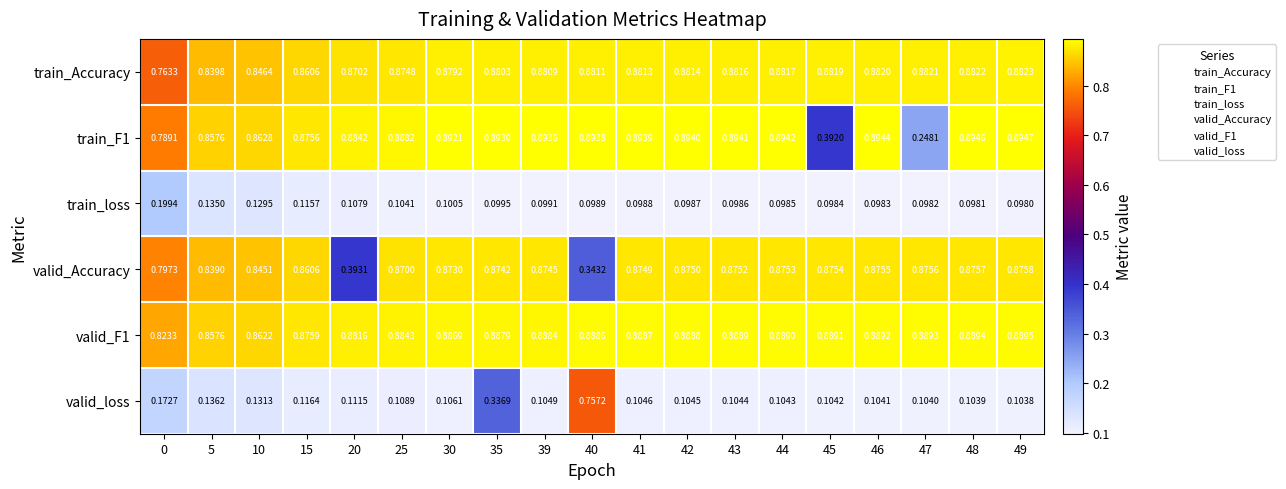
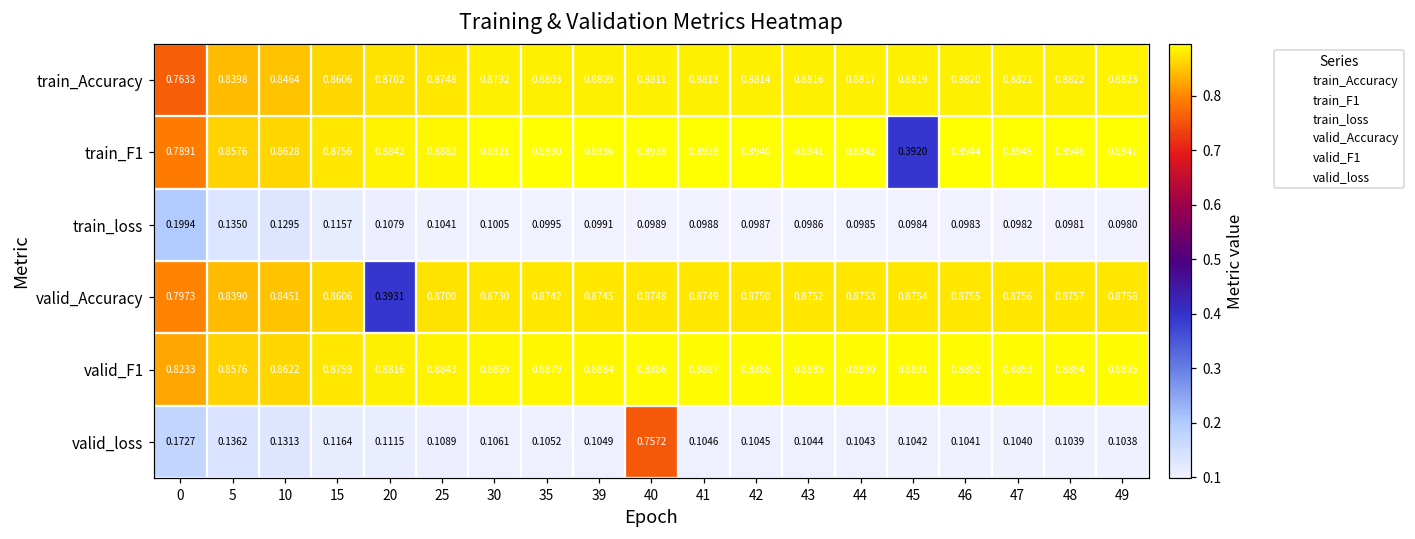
  {
    "train_Accuracy": {
      "0": 0.7633,
      "5": 0.8398,
      "10": 0.8464,
      "15": 0.8606,
      "20": 0.8702,
      "25": 0.8748,
      "30": 0.8792,
      "35": 0.8803,
      "39": 0.8809,
      "40": 0.8811,
      "41": 0.8813,
      "42": 0.8814,
      "43": 0.8816,
      "44": 0.8817,
      "45": 0.8819,
      "46": 0.8820,
      "47": 0.8821,
      "48": 0.8822,
      "49": 0.8823
    },
    "train_F1": {
      "0": 0.7891,
      "5": 0.8576,
      "10": 0.8628,
      "15": 0.8756,
      "20": 0.8842,
      "25": 0.8882,
      "30": 0.8921,
      "35": 0.8930,
      "39": 0.8936,
      "40": 0.8938,
      "41": 0.8939,
      "42": 0.8940,
      "43": 0.8941,
      "44": 0.8942,
      "45": 0.3920,
      "46": 0.8944,
-     "47": 0.2481,
+     "47": 0.8945,
      "48": 0.8946,
      "49": 0.8947
    },
    "train_loss": {
      "0": 0.1994,
      "5": 0.1350,
      "10": 0.1295,
      "15": 0.1157,
      "20": 0.1079,
      "25": 0.1041,
      "30": 0.1005,
      "35": 0.0995,
      "39": 0.0991,
      "40": 0.0989,
      "41": 0.0988,
      "42": 0.0987,
      "43": 0.0986,
      "44": 0.0985,
      "45": 0.0984,
      "46": 0.0983,
      "47": 0.0982,
      "48": 0.0981,
      "49": 0.0980
    },
    "valid_Accuracy": {
      "0": 0.7973,
      "5": 0.8390,
      "10": 0.8451,
      "15": 0.8606,
      "20": 0.3931,
      "25": 0.8700,
      "30": 0.8730,
      "35": 0.8742,
      "39": 0.8745,
-     "40": 0.3432,
+     "40": 0.8748,
      "41": 0.8749,
      "42": 0.8750,
      "43": 0.8752,
      "44": 0.8753,
      "45": 0.8754,
      "46": 0.8755,
      "47": 0.8756,
      "48": 0.8757,
      "49": 0.8758
    },
    "valid_F1": {
      "0": 0.8233,
      "5": 0.8576,
      "10": 0.8622,
      "15": 0.8759,
      "20": 0.8816,
      "25": 0.8843,
      "30": 0.8869,
      "35": 0.8879,
      "39": 0.8884,
      "40": 0.8886,
      "41": 0.8887,
      "42": 0.8888,
      "43": 0.8889,
      "44": 0.8890,
      "45": 0.8891,
      "46": 0.8892,
      "47": 0.8893,
      "48": 0.8894,
      "49": 0.8895
    },
    "valid_loss": {
      "0": 0.1727,
      "5": 0.1362,
      "10": 0.1313,
      "15": 0.1164,
      "20": 0.1115,
      "25": 0.1089,
      "30": 0.1061,
-     "35": 0.3369,
+     "35": 0.1052,
      "39": 0.1049,
      "40": 0.7572,
      "41": 0.1046,
      "42": 0.1045,
      "43": 0.1044,
      "44": 0.1043,
      "45": 0.1042,
      "46": 0.1041,
      "47": 0.1040,
      "48": 0.1039,
      "49": 0.1038
    }
  }
